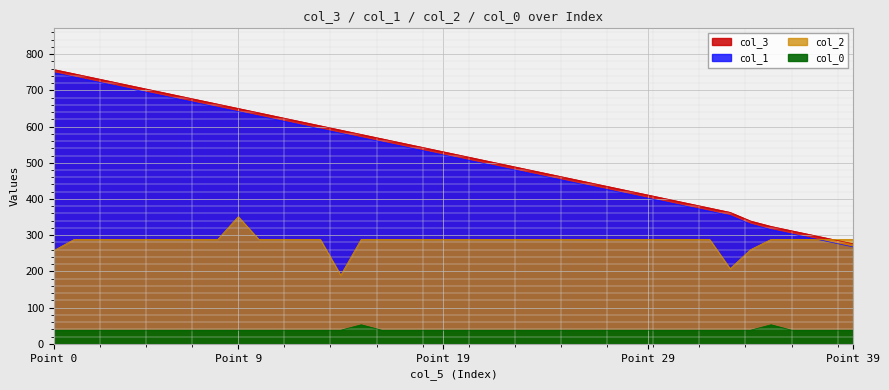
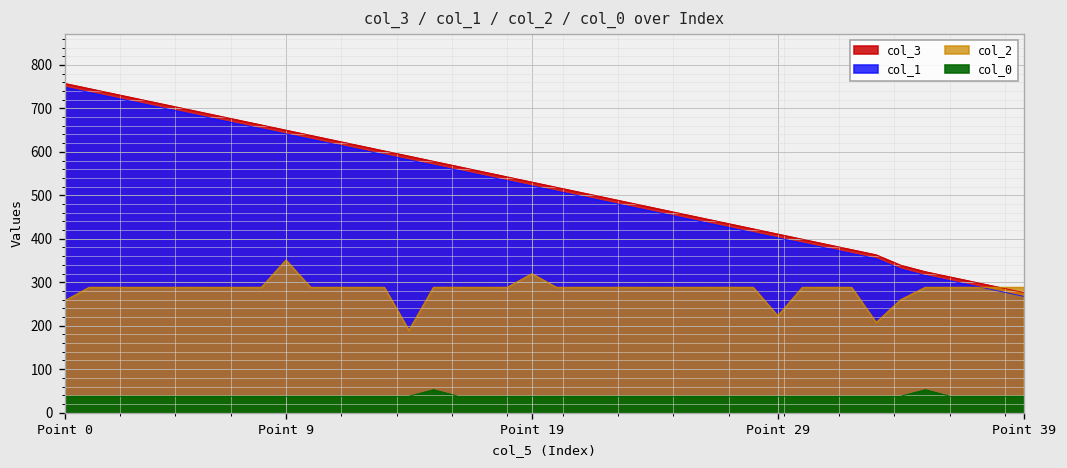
  {
    "col_3": {
      "Point 0": 760,
      "Point 9": 650,
      "Point 19": 530,
      "Point 29": 410,
      "Point 39": 280
    },
    "col_1": {
      "Point 0": 750,
      "Point 9": 640,
      "Point 19": 520,
      "Point 29": 400,
      "Point 39": 270
    },
    "col_2": {
      "Point 0": 260,
      "Point 9": 350,
-     "Point 19": 290,
-     "Point 29": 290,
+     "Point 19": 320,
+     "Point 29": 220,
      "Point 39": 290
    },
    "col_0": {
      "Point 0": 40,
      "Point 9": 40,
      "Point 19": 40,
      "Point 29": 40,
      "Point 39": 40
    }
  }
